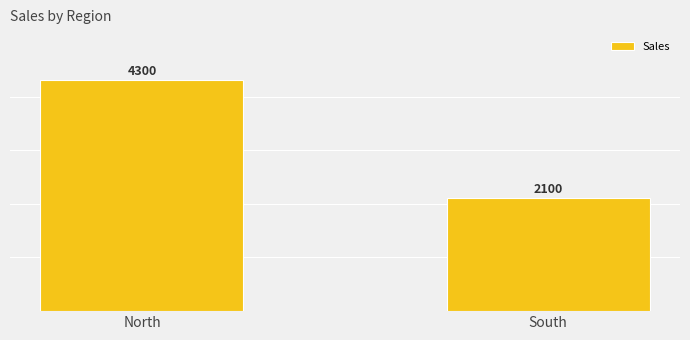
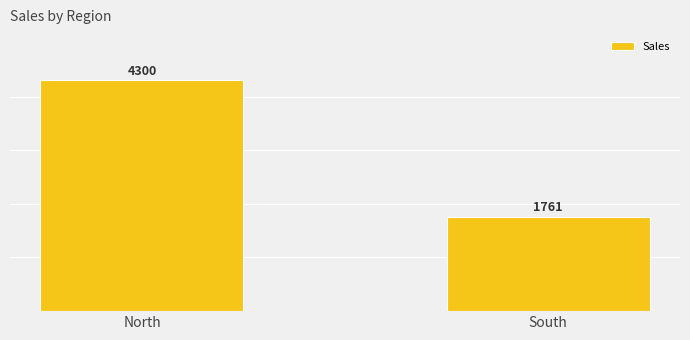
  {
    "North": 4300,
-   "South": 2100
+   "South": 1761
  }
